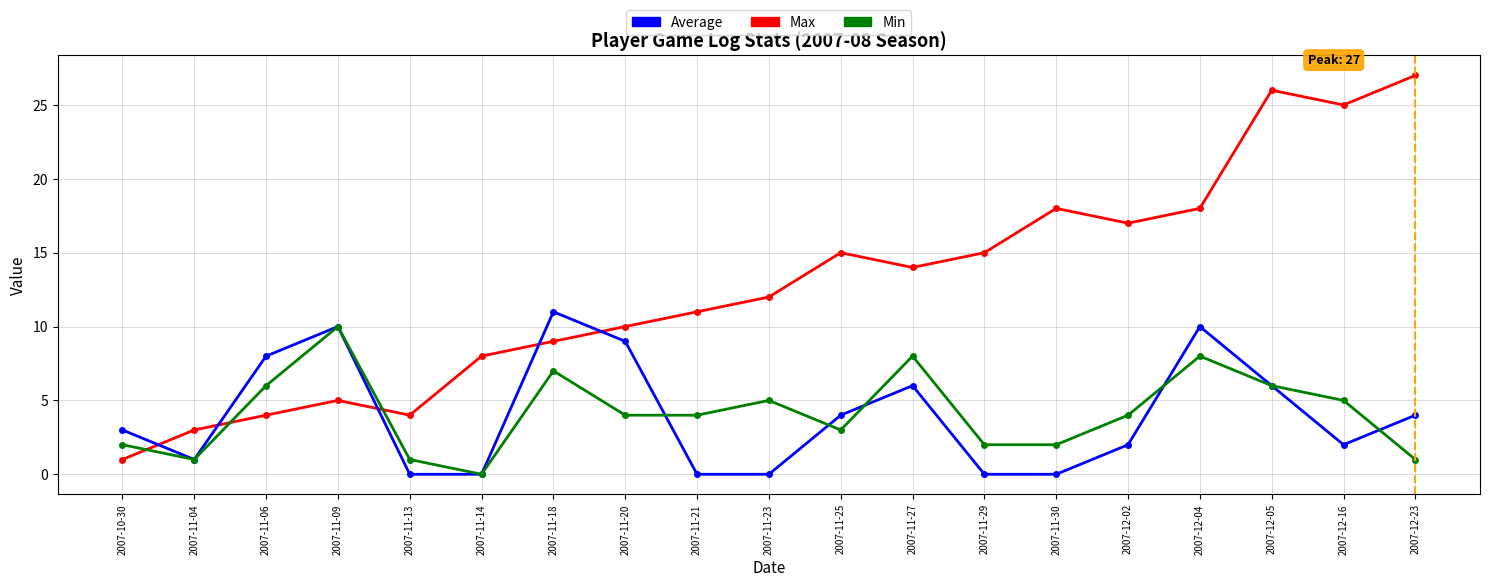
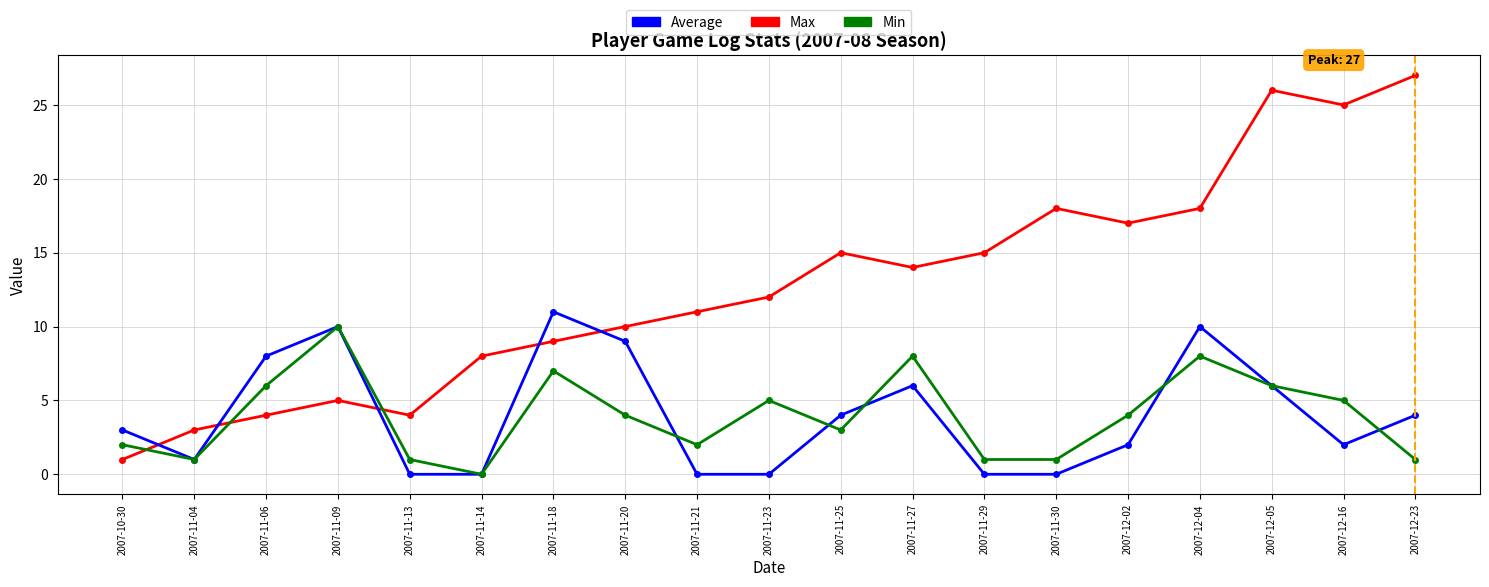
  {
    "Max": {
      "2007-10-30": 1,
      "2007-11-04": 3,
      "2007-11-06": 4,
      "2007-11-09": 5,
      "2007-11-13": 4,
      "2007-11-14": 8,
      "2007-11-18": 9,
      "2007-11-20": 10,
      "2007-11-21": 11,
      "2007-11-23": 12,
      "2007-11-25": 15,
      "2007-11-27": 14,
      "2007-11-29": 15,
      "2007-11-30": 18,
      "2007-12-02": 17,
      "2007-12-04": 18,
      "2007-12-05": 26,
      "2007-12-16": 25,
      "2007-12-23": 27
    },
    "Average": {
      "2007-10-30": 3,
      "2007-11-06": 8,
      "2007-11-13": 0,
      "2007-11-18": 11,
      "2007-11-20": 9,
      "2007-11-21": 0,
      "2007-11-23": 0,
      "2007-11-25": 4,
      "2007-11-27": 6,
      "2007-11-29": 0,
      "2007-11-30": 0,
      "2007-12-02": 2,
      "2007-12-04": 10,
      "2007-12-16": 2,
      "2007-12-23": 4
    },
    "Min": {
      "2007-10-30": 2,
      "2007-11-06": 6,
      "2007-11-13": 1,
      "2007-11-18": 7,
      "2007-11-20": 4,
-     "2007-11-21": 4,
+     "2007-11-21": 2,
      "2007-11-23": 5,
      "2007-11-25": 3,
      "2007-11-27": 8,
-     "2007-11-29": 2,
-     "2007-11-30": 2,
+     "2007-11-29": 1,
+     "2007-11-30": 1,
      "2007-12-02": 4,
      "2007-12-04": 8,
      "2007-12-16": 5,
      "2007-12-23": 1
    }
  }
